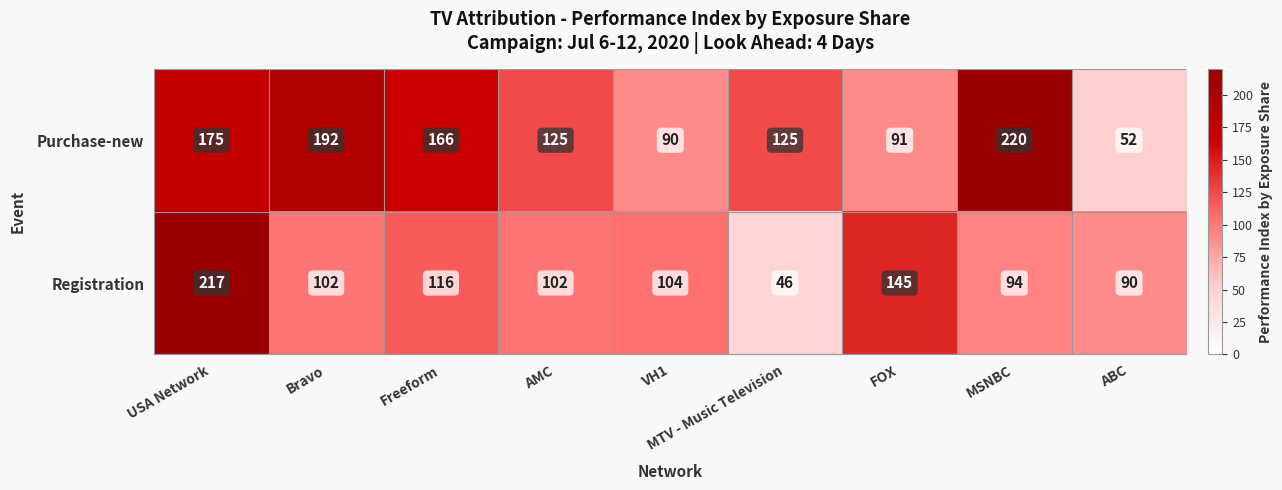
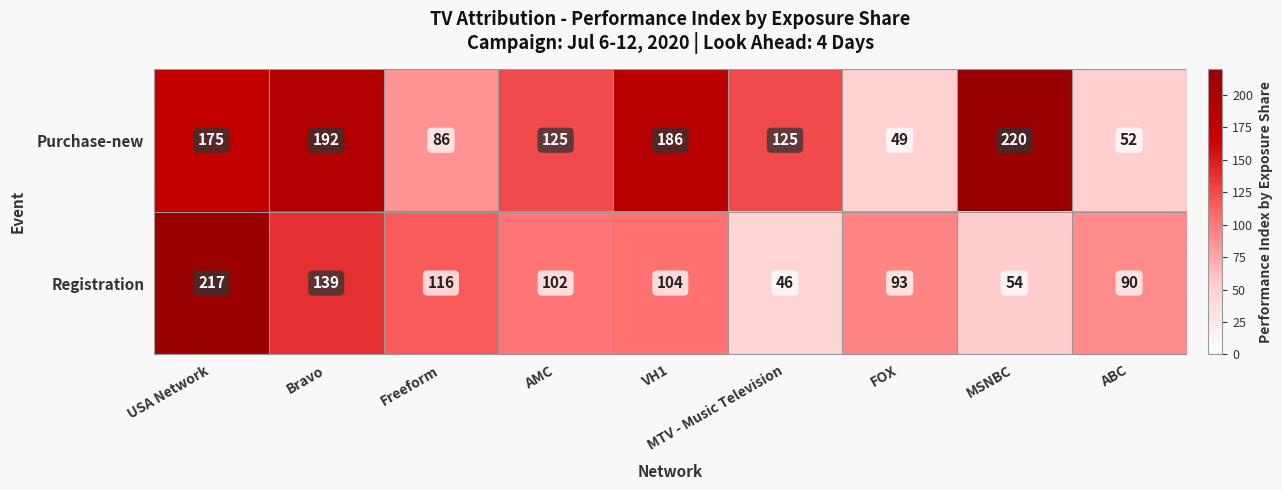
  {
    "Purchase-new": {
-     "Freeform": 166,
-     "VH1": 90,
-     "FOX": 91
+     "Freeform": 86,
+     "VH1": 186,
+     "FOX": 49
    },
    "Registration": {
-     "Bravo": 102,
-     "FOX": 145,
-     "MSNBC": 94
+     "Bravo": 139,
+     "FOX": 93,
+     "MSNBC": 54
    }
  }
